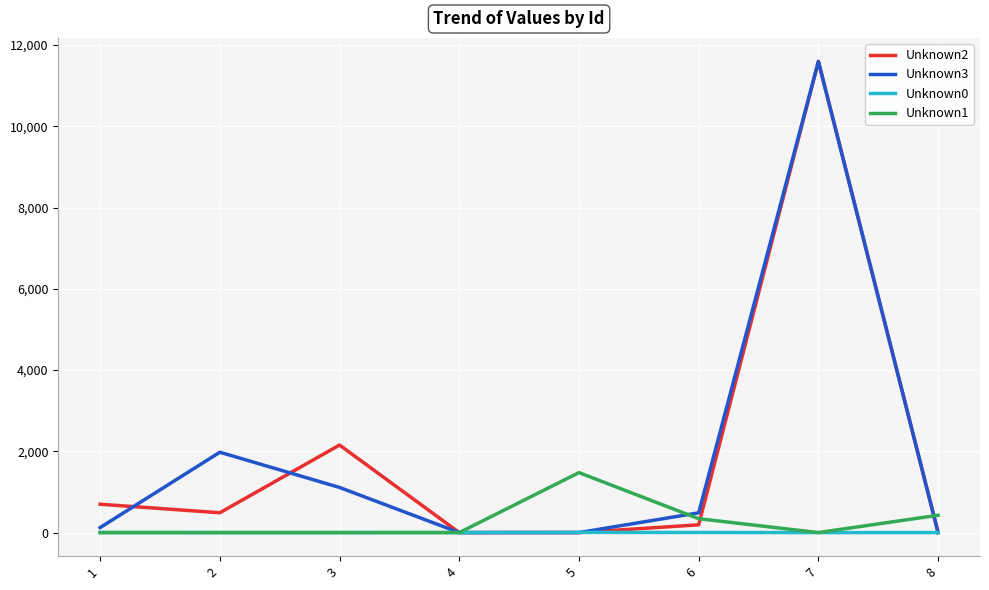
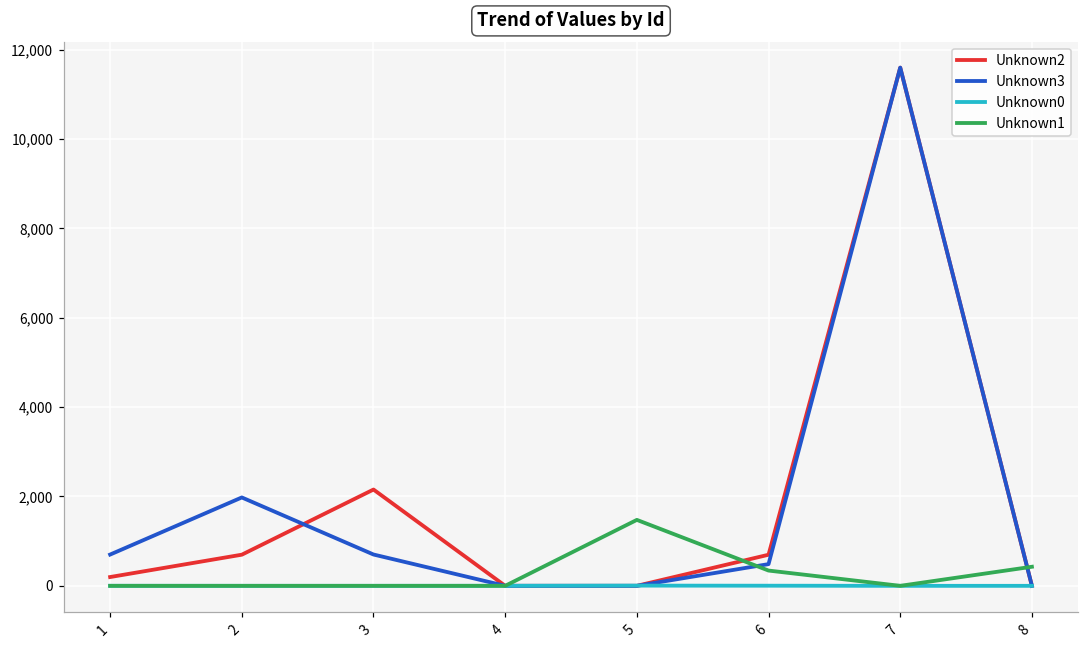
  {
    "Unknown2": {
-     "1": "700",
-     "2": "500",
+     "1": "200",
+     "2": "700",
      "3": "2,200",
-     "6": "200"
+     "6": "700"
    },
    "Unknown3": {
-     "1": "100",
+     "1": "700",
      "2": "2,000",
-     "3": "1,100",
+     "3": "700",
      "6": "500"
    },
    "Unknown0": {
      "6": "0"
    },
    "Unknown1": {
      "5": "1,500",
      "6": "300",
      "8": "400"
    }
  }
